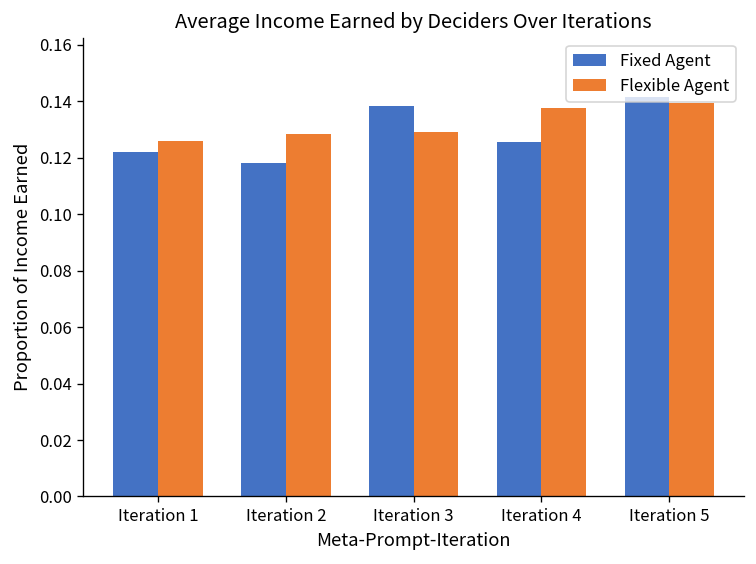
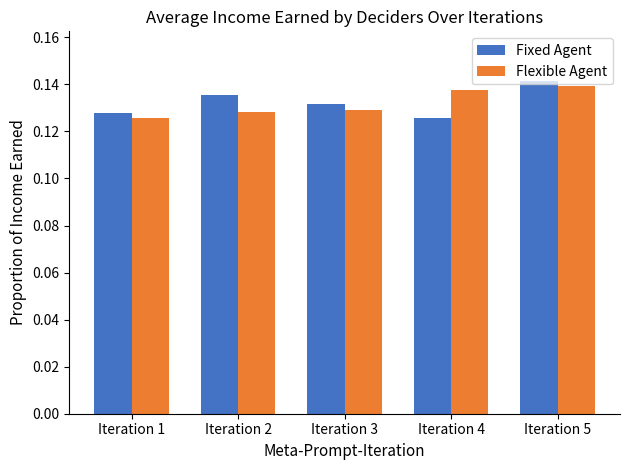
  {
    "Fixed Agent": {
-     "Iteration 1": 0.122,
-     "Iteration 2": 0.118,
-     "Iteration 3": 0.138,
+     "Iteration 1": 0.128,
+     "Iteration 2": 0.135,
+     "Iteration 3": 0.132,
      "Iteration 4": 0.126
    },
    "Flexible Agent": {
      "Iteration 1": 0.126,
      "Iteration 2": 0.128,
      "Iteration 3": 0.129,
      "Iteration 4": 0.138,
      "Iteration 5": 0.139
    }
  }
